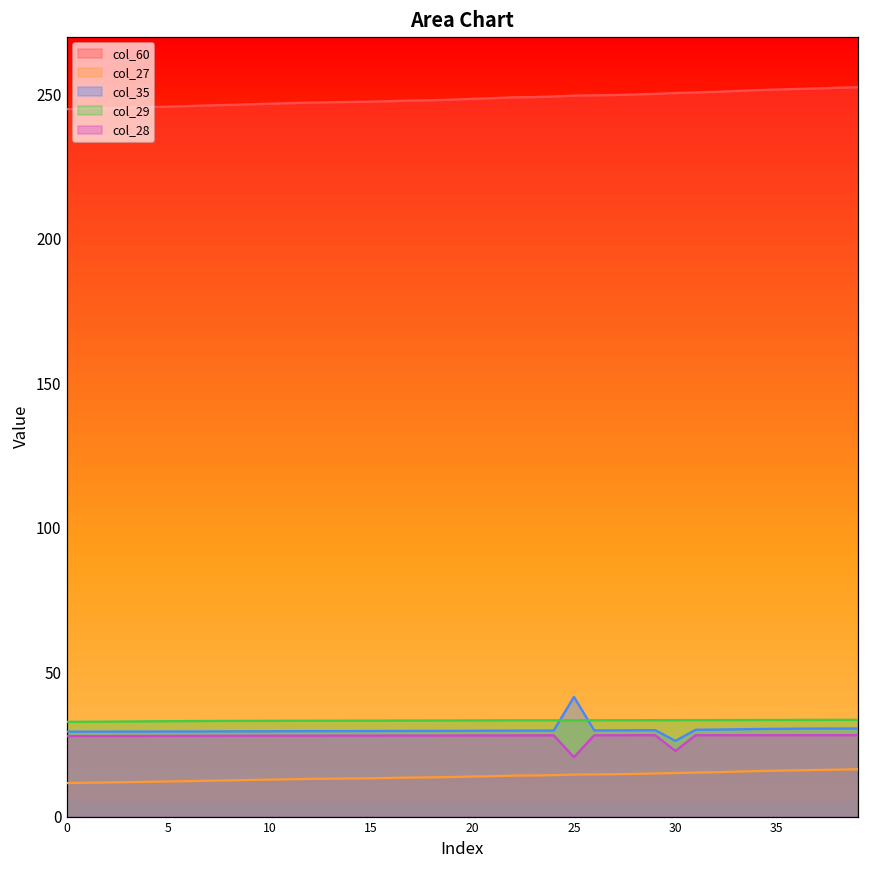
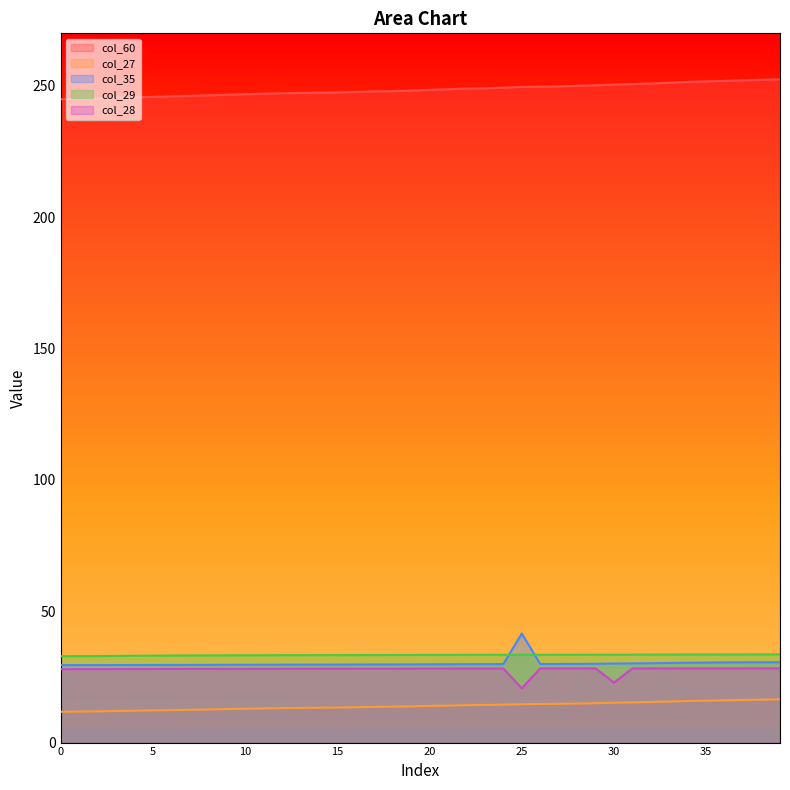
  {
    "col_35": {
      "0": 29,
      "5": 30,
      "10": 30,
      "15": 30,
      "20": 30,
      "25": 42,
-     "30": 26,
+     "30": 30,
      "35": 30
    },
    "col_29": {
      "0": 33,
      "5": 33,
      "10": 33,
      "15": 33,
      "20": 33,
      "25": 33,
      "30": 33,
      "35": 34
    },
    "col_28": {
      "0": 28,
      "5": 28,
      "10": 28,
      "15": 28,
      "20": 28,
      "25": 21,
      "30": 23,
      "35": 28
    }
  }
